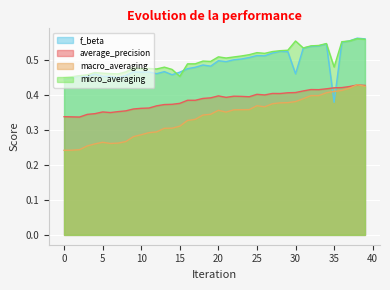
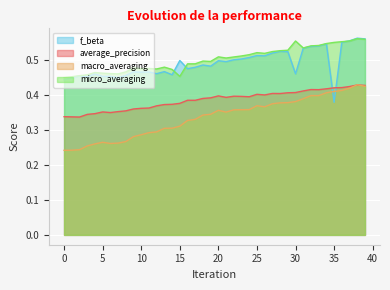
  {
    "f_beta": {
-     "15": 0.47,
+     "15": 0.50,
      "20": 0.50,
      "25": 0.51,
      "30": 0.46,
      "35": 0.38
    },
    "micro_averaging": {
      "15": 0.45,
      "20": 0.51,
      "25": 0.52,
      "30": 0.56,
-     "35": 0.48
+     "35": 0.55
    }
  }
